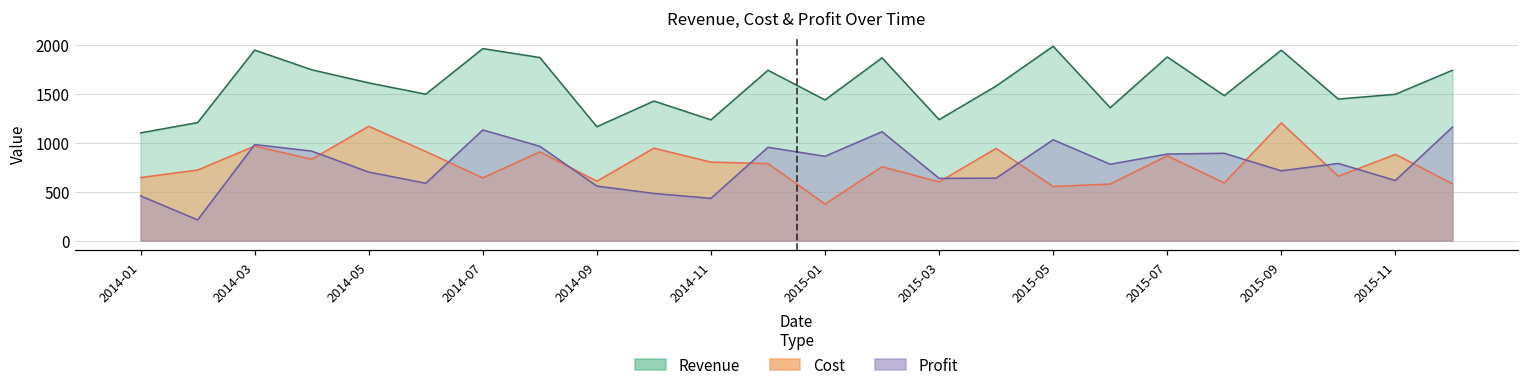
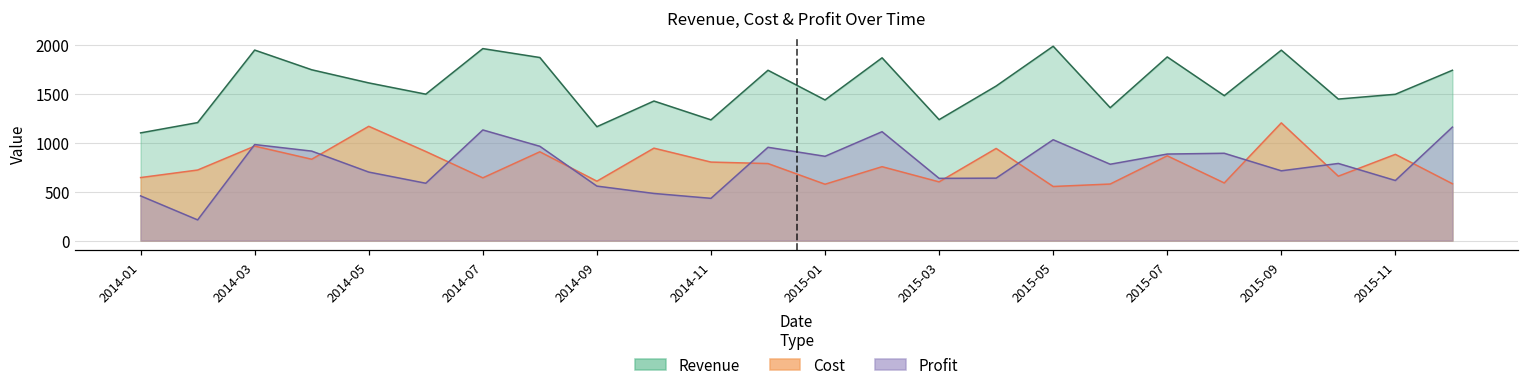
  {
    "Cost": {
      "2014-01": 600,
      "2014-05": 1200,
      "2014-07": 600,
      "2014-09": 600,
      "2014-11": 800,
-     "2015-01": 400,
+     "2015-01": 600,
      "2015-03": 600,
      "2015-05": 600,
      "2015-09": 1200,
      "2015-11": 900
    }
  }
